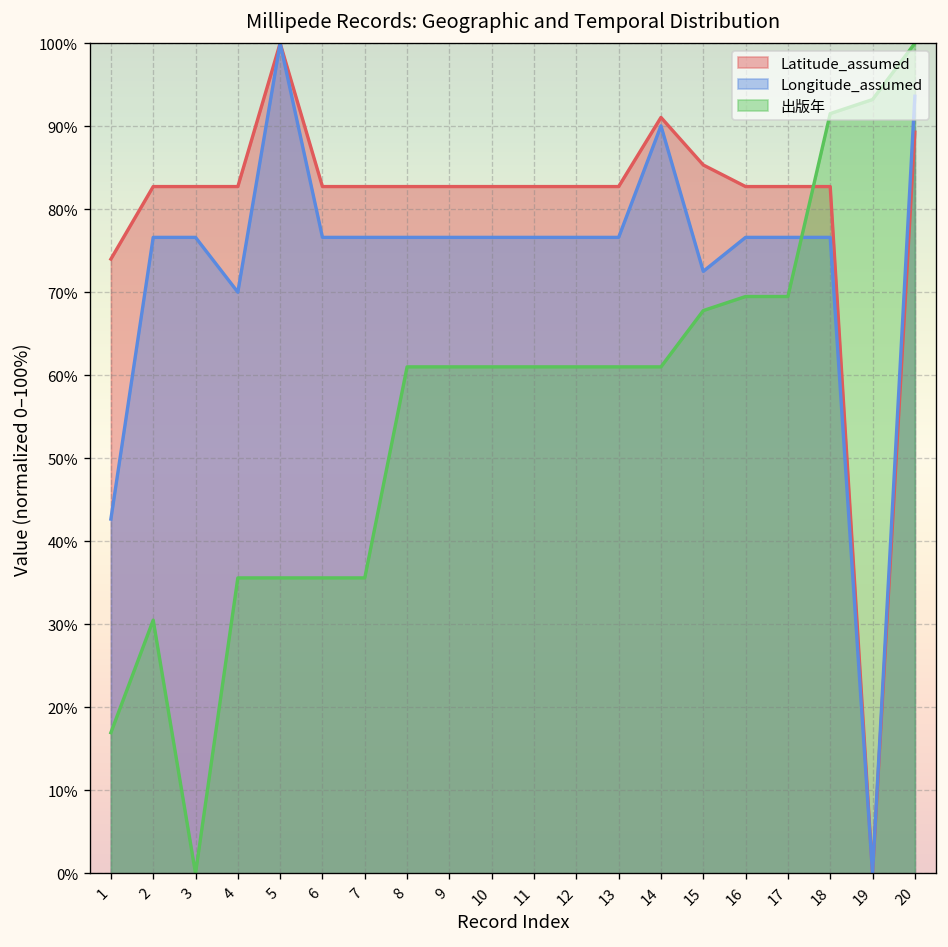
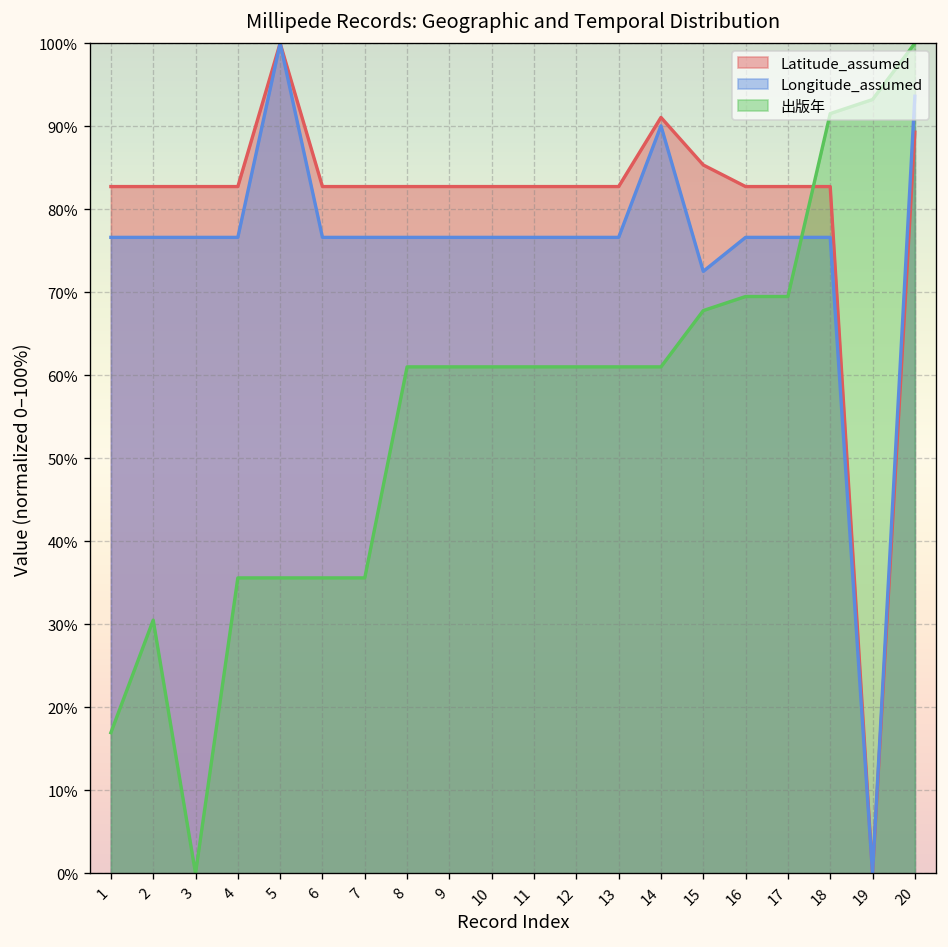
  {
    "Latitude_assumed": {
-     "1": "74%",
+     "1": "83%",
      "2": "83%",
      "3": "83%",
      "4": "83%",
      "6": "83%",
      "7": "83%",
      "8": "83%",
      "9": "83%",
      "10": "83%",
      "11": "83%",
      "12": "83%",
      "13": "83%",
      "14": "91%",
      "15": "85%",
      "16": "83%",
      "17": "83%",
      "18": "83%",
      "20": "89%"
    },
    "Longitude_assumed": {
-     "1": "43%",
+     "1": "77%",
      "2": "77%",
      "3": "77%",
-     "4": "70%",
+     "4": "77%",
      "6": "77%",
      "7": "77%",
      "8": "77%",
      "9": "77%",
      "10": "77%",
      "11": "77%",
      "12": "77%",
      "13": "77%",
      "14": "90%",
      "15": "73%",
      "16": "77%",
      "17": "77%",
      "18": "77%"
    },
    "出版年": {
      "1": "17%",
      "2": "31%",
      "3": "0%",
      "4": "36%",
      "5": "36%",
      "6": "36%",
      "7": "36%",
      "8": "61%",
      "9": "61%",
      "10": "61%",
      "11": "61%",
      "12": "61%",
      "13": "61%",
      "14": "61%",
      "15": "68%",
      "16": "69%",
      "17": "69%",
      "20": "100%"
    }
  }
